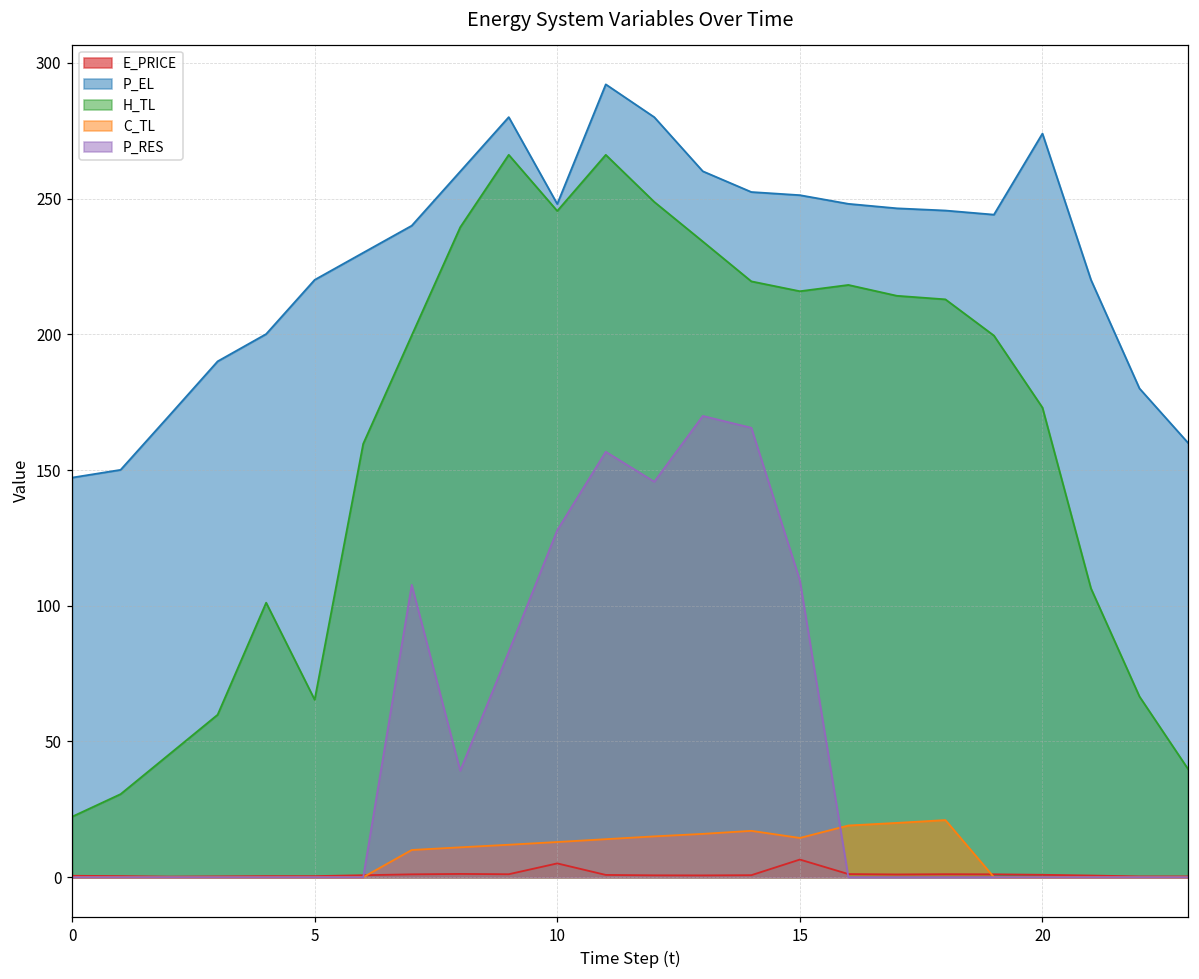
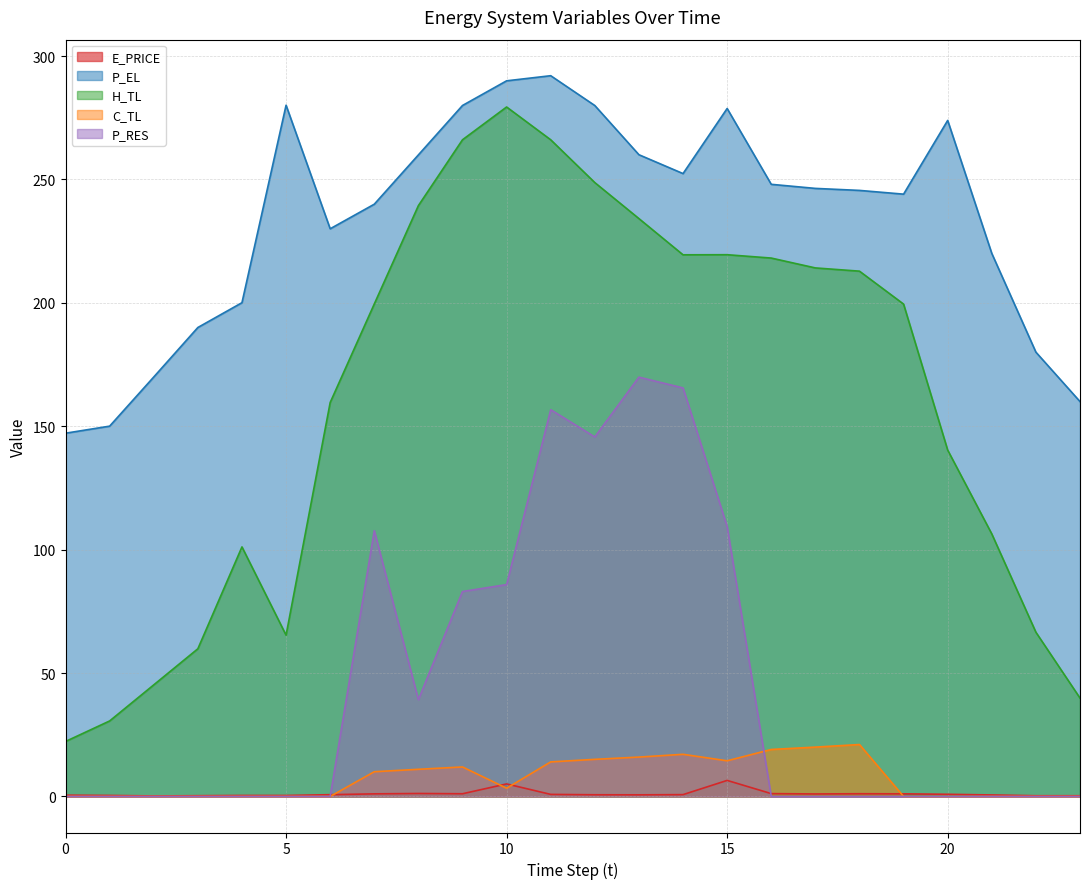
  {
    "E_PRICE": {
      "10": 5,
      "15": 7
    },
    "P_EL": {
      "0": 147,
-     "5": 220,
-     "10": 248,
-     "15": 251,
+     "5": 280,
+     "10": 290,
+     "15": 279,
      "20": 274
    },
    "H_TL": {
      "0": 22,
      "5": 65,
-     "10": 245,
-     "15": 216,
-     "20": 173
+     "10": 279,
+     "15": 220,
+     "20": 140
    },
    "C_TL": {
-     "10": 13,
+     "10": 3,
      "15": 14
    },
    "P_RES": {
-     "10": 128,
+     "10": 86,
      "15": 109
    }
  }
